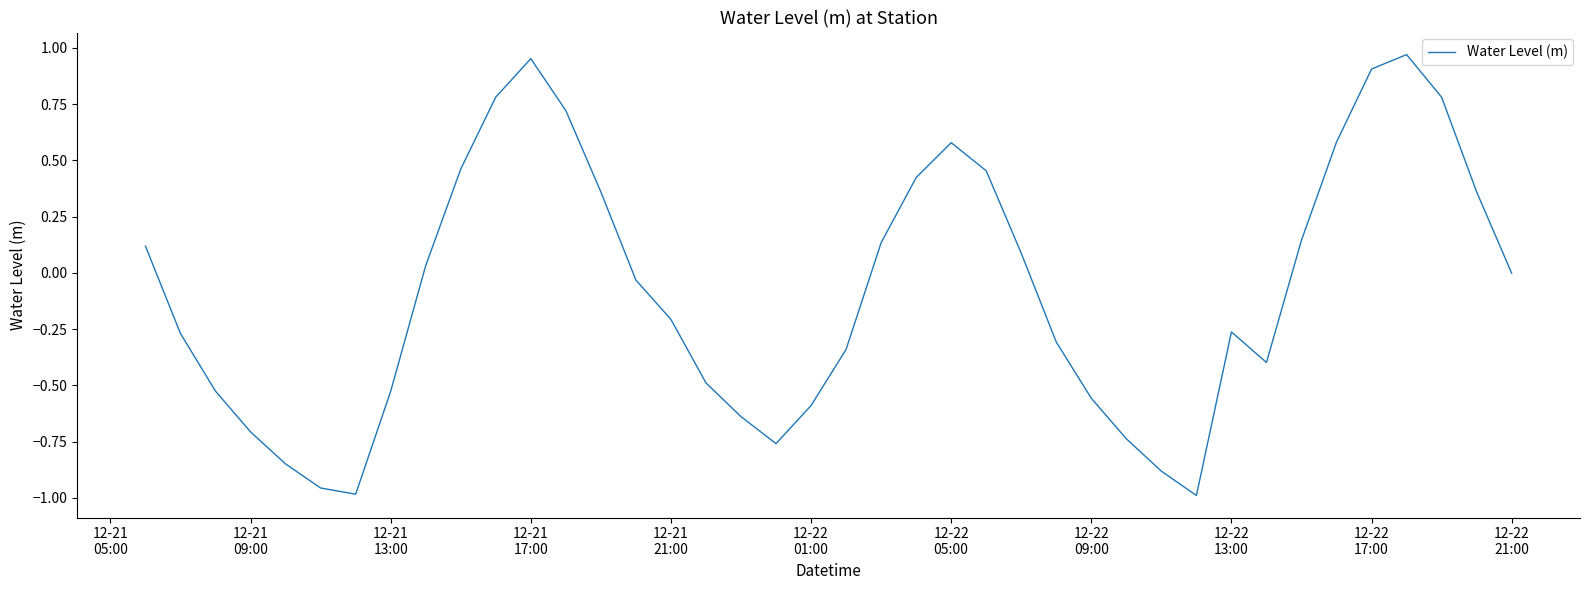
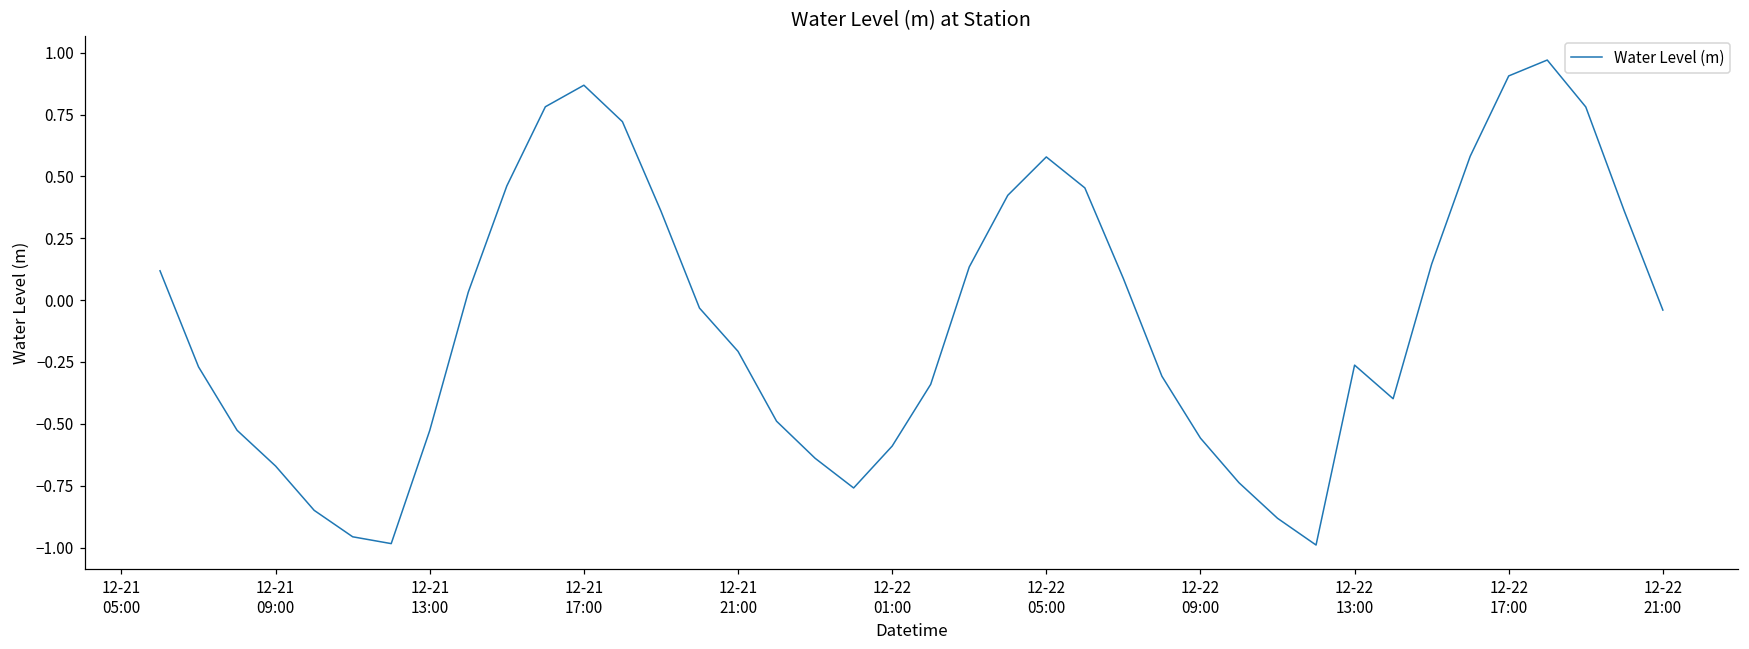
  {
-   "12-21 09:00": -0.71,
+   "12-21 09:00": -0.67,
    "12-21 13:00": -0.53,
-   "12-21 17:00": 0.95,
+   "12-21 17:00": 0.87,
    "12-21 21:00": -0.21,
    "12-22 01:00": -0.59,
    "12-22 05:00": 0.58,
    "12-22 09:00": -0.56,
    "12-22 13:00": -0.26,
    "12-22 17:00": 0.91,
-   "12-22 21:00": 0.00
+   "12-22 21:00": -0.04
  }
